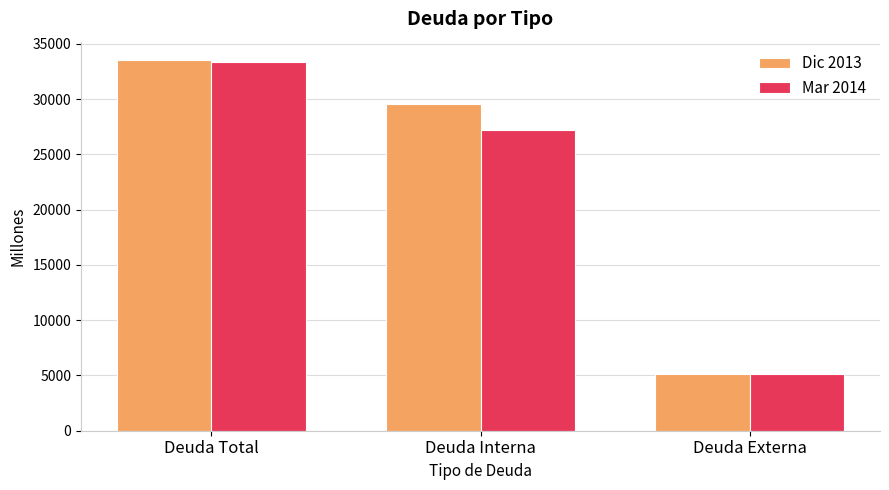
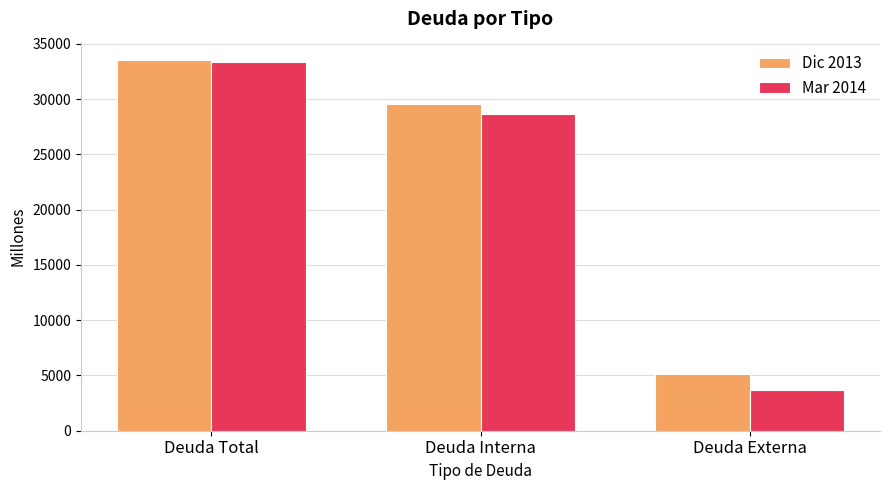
  {
    "Dic 2013": {
      "Deuda Total": 33500,
      "Deuda Interna": 29500,
      "Deuda Externa": 5200
    },
    "Mar 2014": {
      "Deuda Total": 33300,
-     "Deuda Interna": 27200,
-     "Deuda Externa": 5100
+     "Deuda Interna": 28600,
+     "Deuda Externa": 3700
    }
  }
